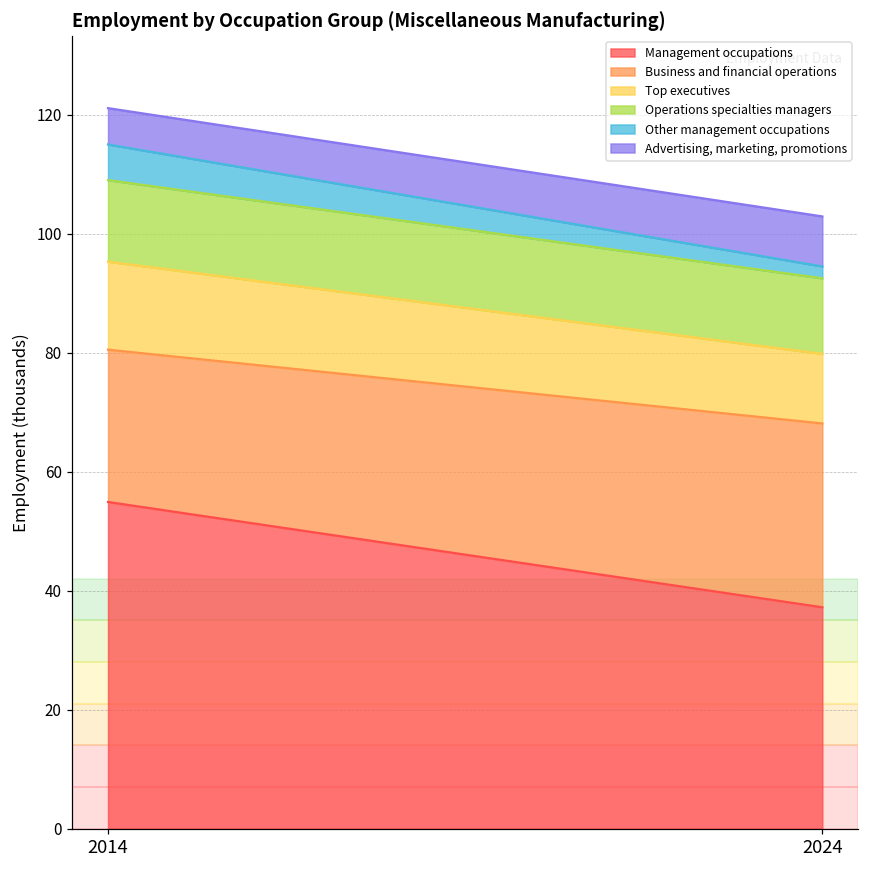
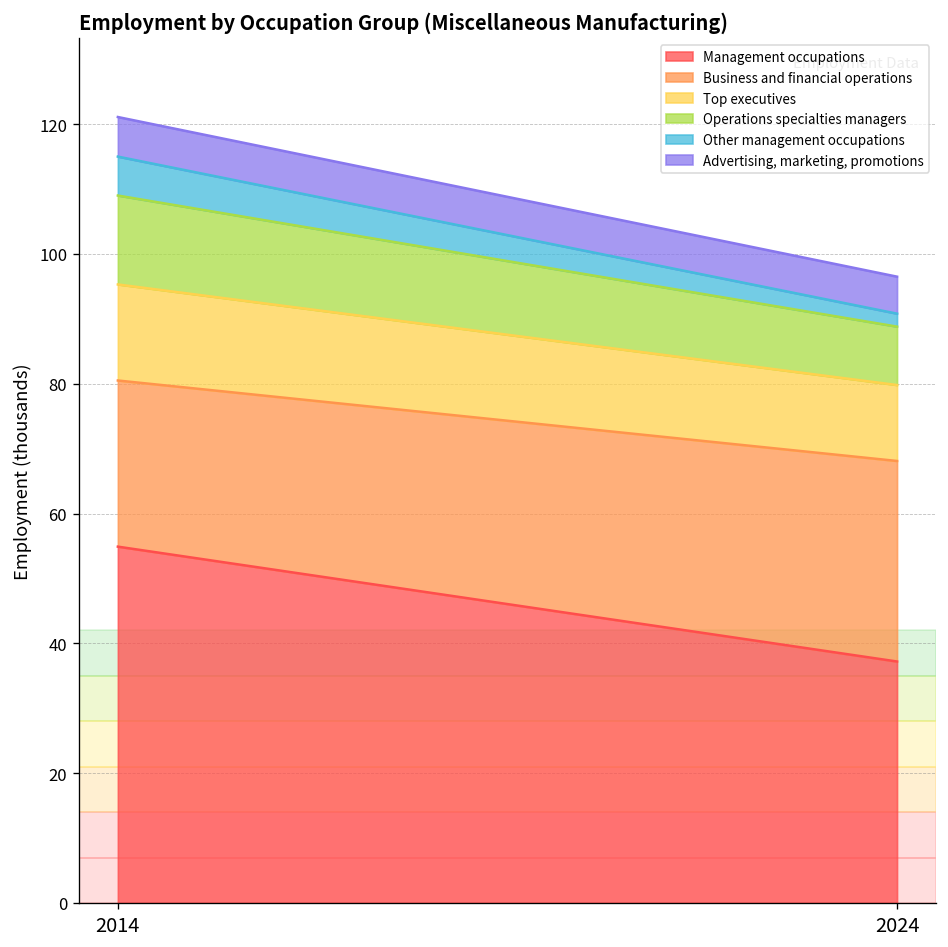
  {
    "Management occupations": {
      "2014": 55,
      "2024": 37
    },
    "Business and financial operations": {
      "2014": 26,
      "2024": 31
    },
    "Top executives": {
      "2014": 15,
      "2024": 12
    },
    "Operations specialties managers": {
      "2014": 14,
-     "2024": 13
+     "2024": 9
    },
    "Other management occupations": {
      "2014": 6,
      "2024": 2
    },
    "Advertising, marketing, promotions": {
      "2014": 6,
-     "2024": 8
+     "2024": 6
    }
  }
